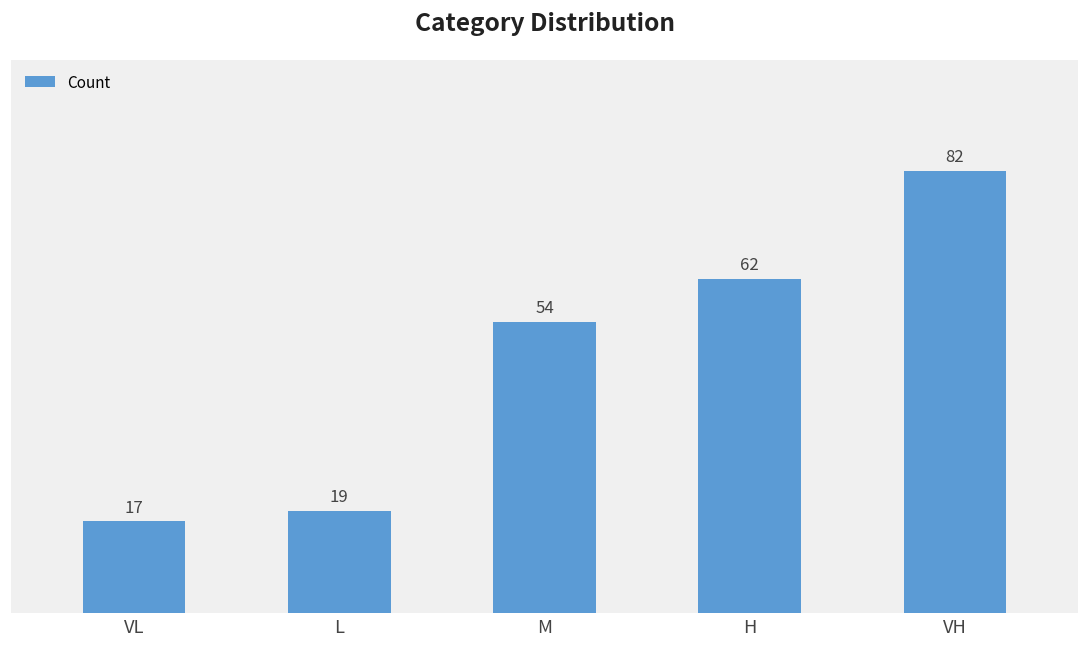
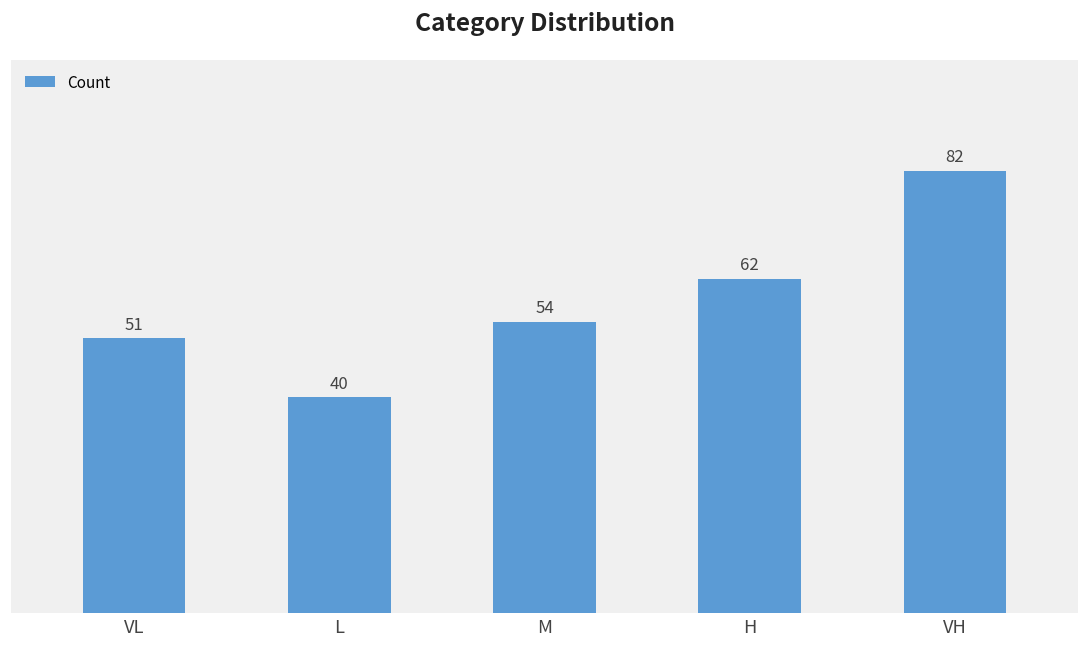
  {
-   "VL": 17,
-   "L": 19,
+   "VL": 51,
+   "L": 40,
    "M": 54,
    "H": 62,
    "VH": 82
  }
